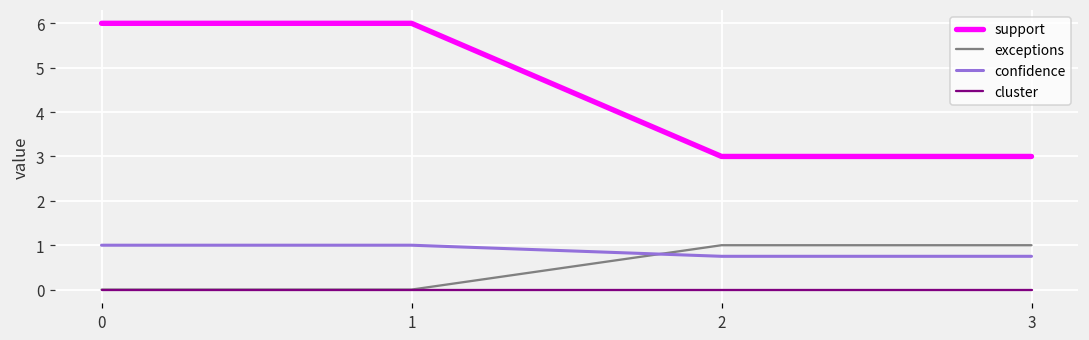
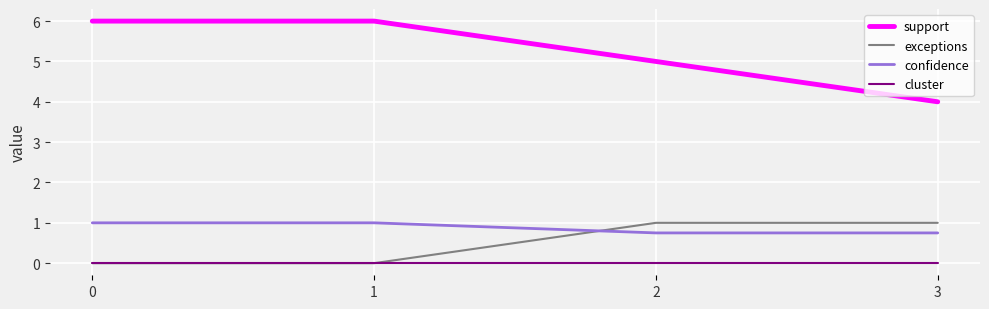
  {
    "support": {
      "0": 6,
      "1": 6,
-     "2": 3,
-     "3": 3
+     "2": 5,
+     "3": 4
    },
    "exceptions": {
      "2": 1,
      "3": 1
    },
    "confidence": {
      "0": 1,
      "1": 1,
      "2": 0.8,
      "3": 0.8
    },
    "cluster": {
      "2": 0,
      "3": 0
    }
  }
